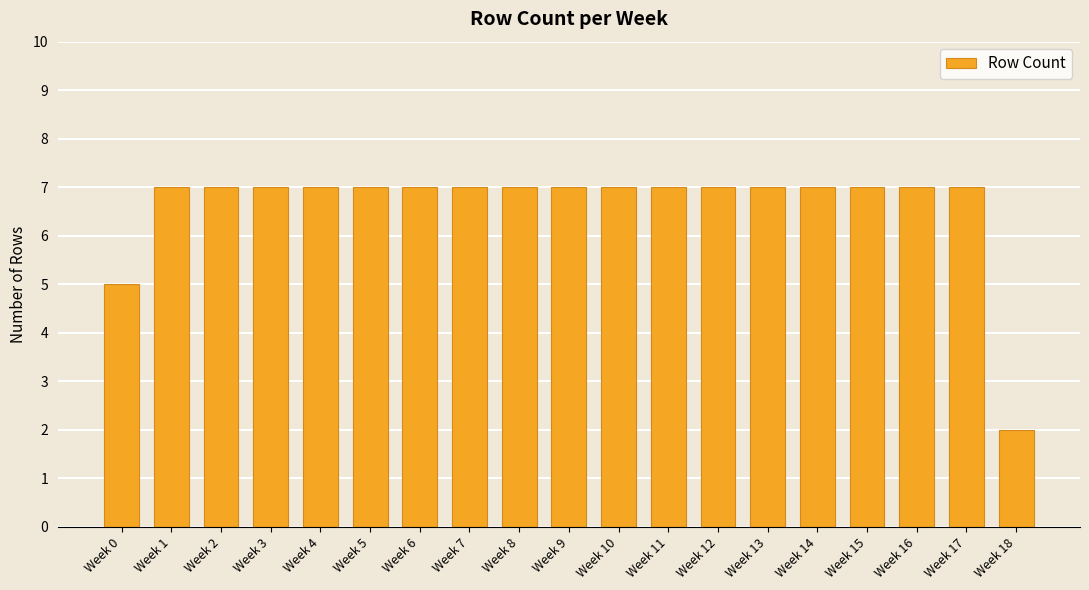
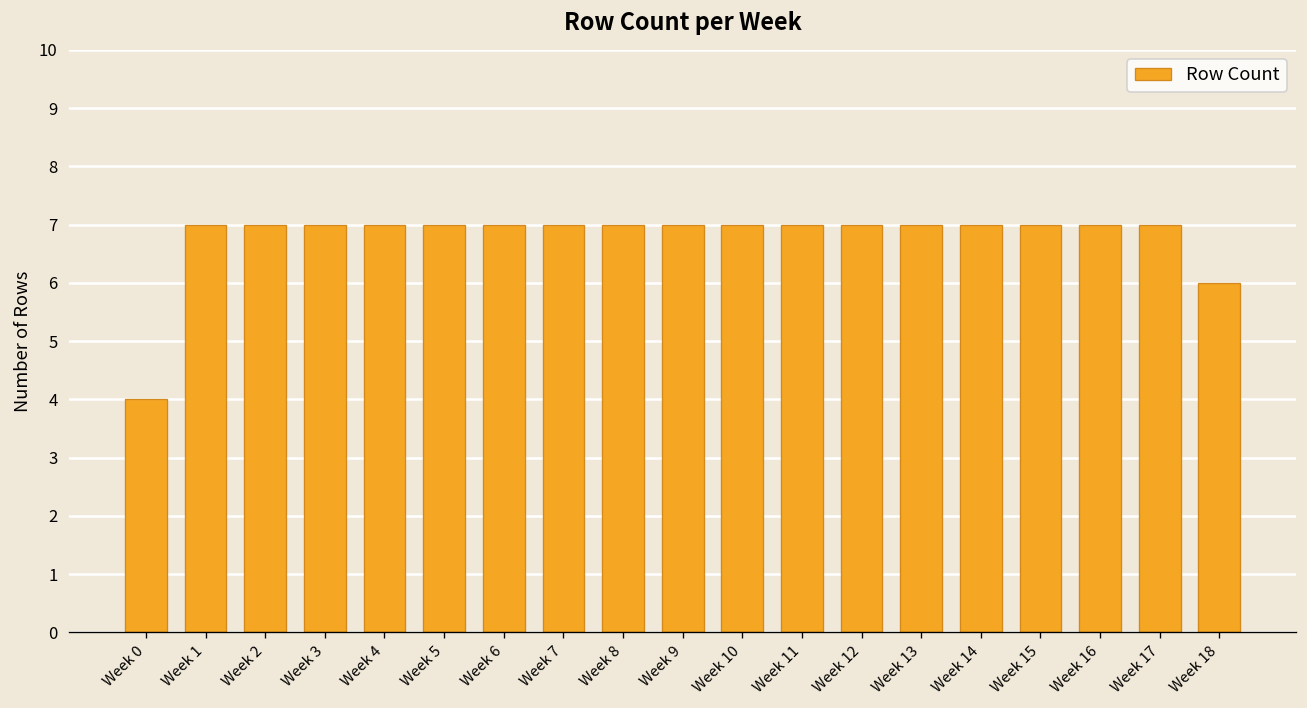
  {
-   "Week 0": 5,
+   "Week 0": 4,
    "Week 1": 7,
    "Week 2": 7,
    "Week 3": 7,
    "Week 4": 7,
    "Week 5": 7,
    "Week 6": 7,
    "Week 7": 7,
    "Week 8": 7,
    "Week 9": 7,
    "Week 10": 7,
    "Week 11": 7,
    "Week 12": 7,
    "Week 13": 7,
    "Week 14": 7,
    "Week 15": 7,
    "Week 16": 7,
    "Week 17": 7,
-   "Week 18": 2
+   "Week 18": 6
  }
